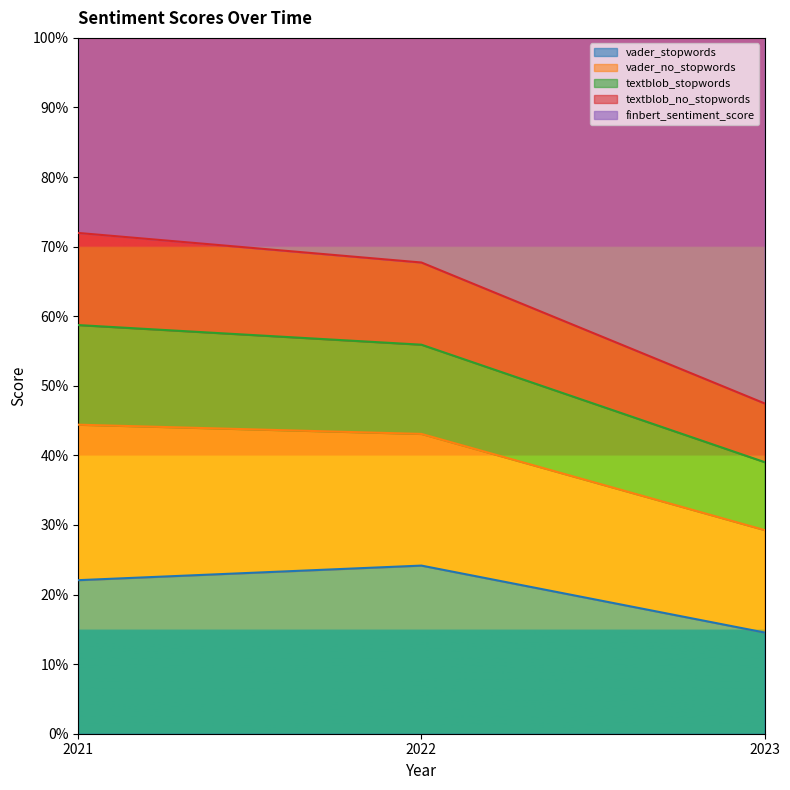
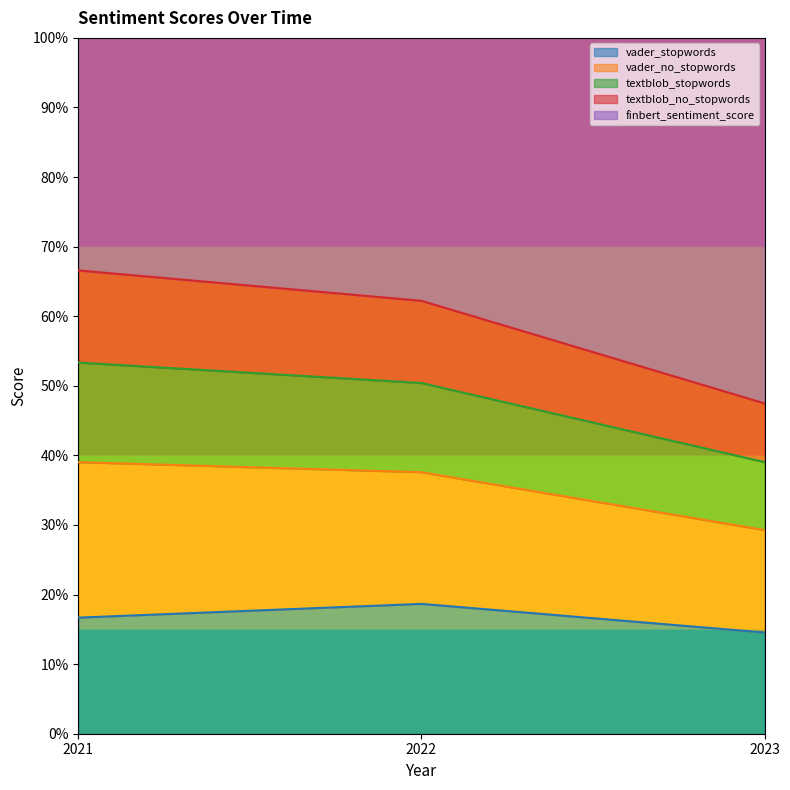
  {
    "vader_stopwords": {
-     "2021": "22%",
-     "2022": "24%",
+     "2021": "17%",
+     "2022": "19%",
      "2023": "15%"
    },
    "vader_no_stopwords": {
      "2021": "22%",
      "2022": "19%",
      "2023": "15%"
    },
    "textblob_stopwords": {
      "2021": "14%",
      "2022": "13%",
      "2023": "10%"
    },
    "textblob_no_stopwords": {
      "2021": "13%",
      "2022": "12%",
      "2023": "8%"
    }
  }
